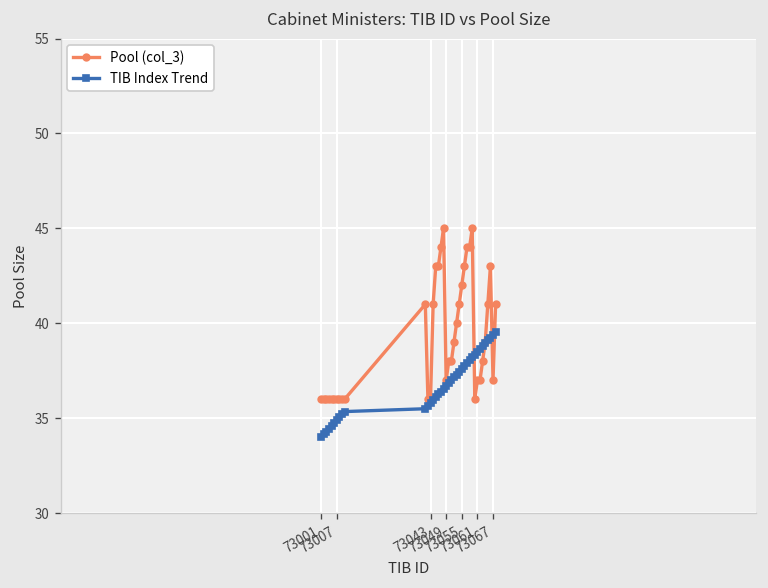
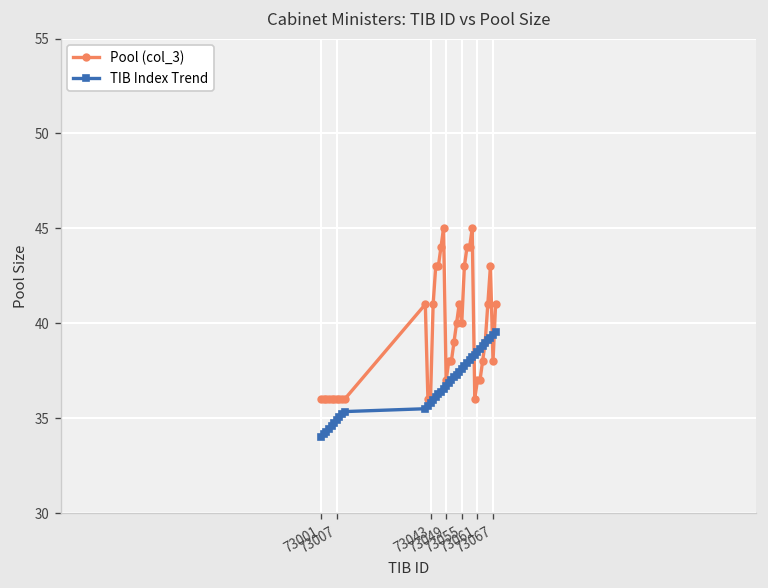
  {
    "Pool (col_3)": {
      "73001": 36,
      "73007": 36,
      "73049": 37,
-     "73055": 42,
+     "73055": 40,
      "73061": 37,
-     "73067": 37
+     "73067": 38
    },
    "TIB Index Trend": {
      "73001": 34,
      "73007": 35,
      "73043": 35.8,
      "73049": 36.7,
      "73055": 37.6,
      "73061": 38.5,
      "73067": 39.4
    }
  }
